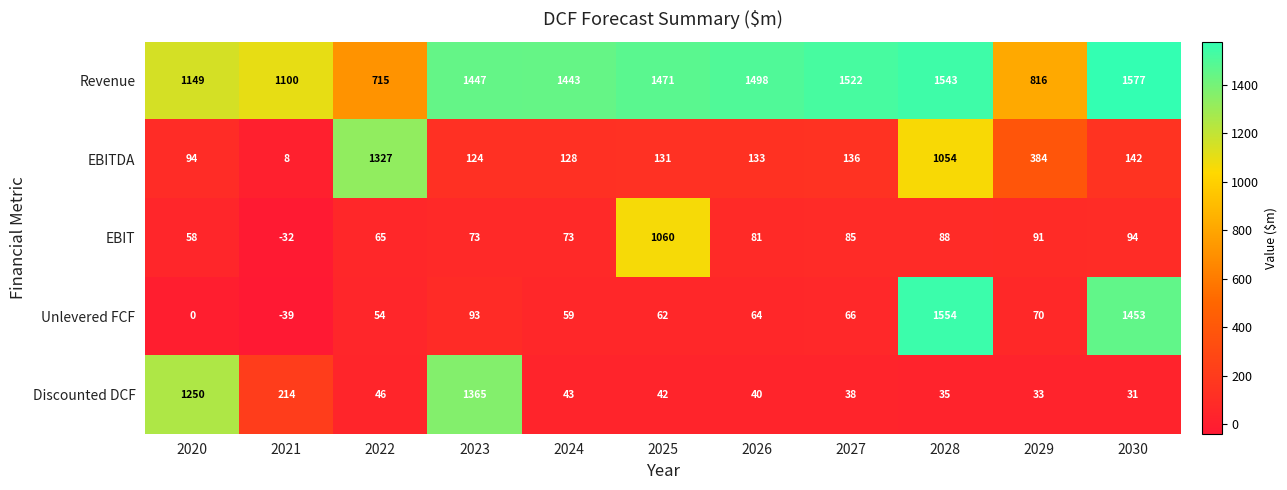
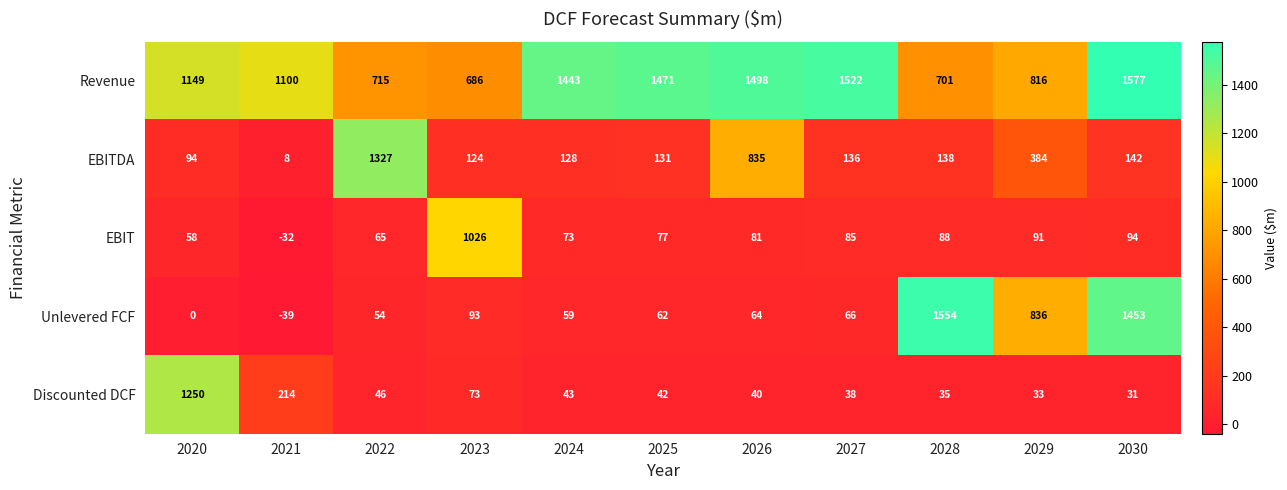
  {
    "Revenue": {
      "2020": 1149,
      "2021": 1100,
      "2022": 715,
-     "2023": 1447,
+     "2023": 686,
      "2024": 1443,
      "2025": 1471,
      "2026": 1498,
      "2027": 1522,
-     "2028": 1543,
+     "2028": 701,
      "2029": 816,
      "2030": 1577
    },
    "EBITDA": {
      "2020": 94,
      "2021": 8,
      "2022": 1327,
      "2023": 124,
      "2024": 128,
      "2025": 131,
-     "2026": 133,
+     "2026": 835,
      "2027": 136,
-     "2028": 1054,
+     "2028": 138,
      "2029": 384,
      "2030": 142
    },
    "EBIT": {
      "2020": 58,
      "2021": -32,
      "2022": 65,
-     "2023": 73,
+     "2023": 1026,
      "2024": 73,
-     "2025": 1060,
+     "2025": 77,
      "2026": 81,
      "2027": 85,
      "2028": 88,
      "2029": 91,
      "2030": 94
    },
    "Unlevered FCF": {
      "2020": 0,
      "2021": -39,
      "2022": 54,
      "2023": 93,
      "2024": 59,
      "2025": 62,
      "2026": 64,
      "2027": 66,
      "2028": 1554,
-     "2029": 70,
+     "2029": 836,
      "2030": 1453
    },
    "Discounted DCF": {
      "2020": 1250,
      "2021": 214,
      "2022": 46,
-     "2023": 1365,
+     "2023": 73,
      "2024": 43,
      "2025": 42,
      "2026": 40,
      "2027": 38,
      "2028": 35,
      "2029": 33,
      "2030": 31
    }
  }
